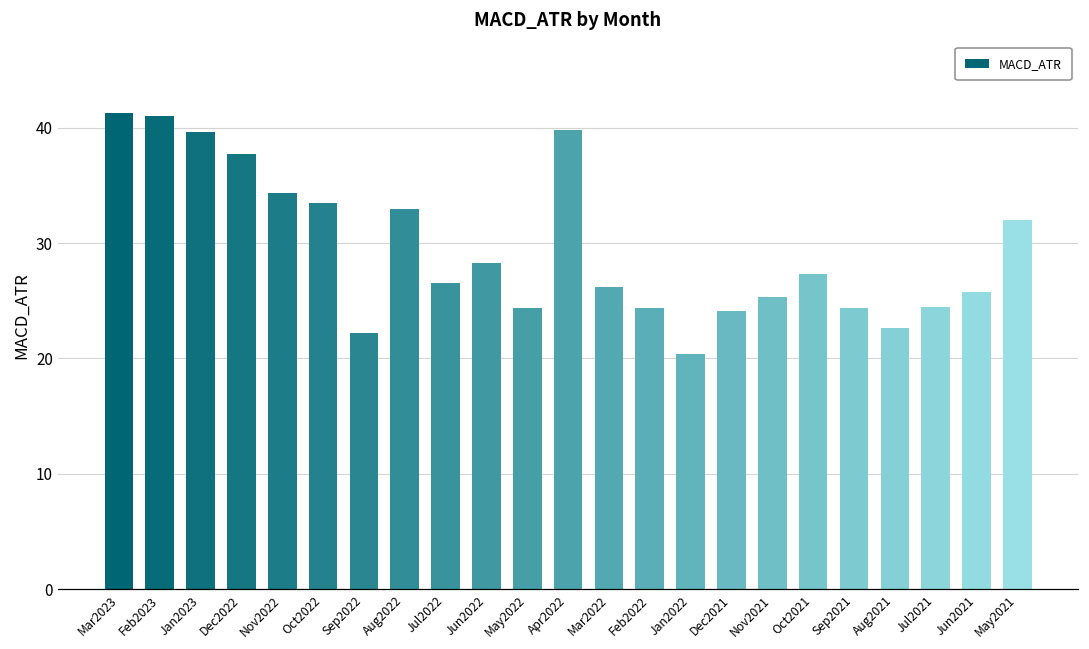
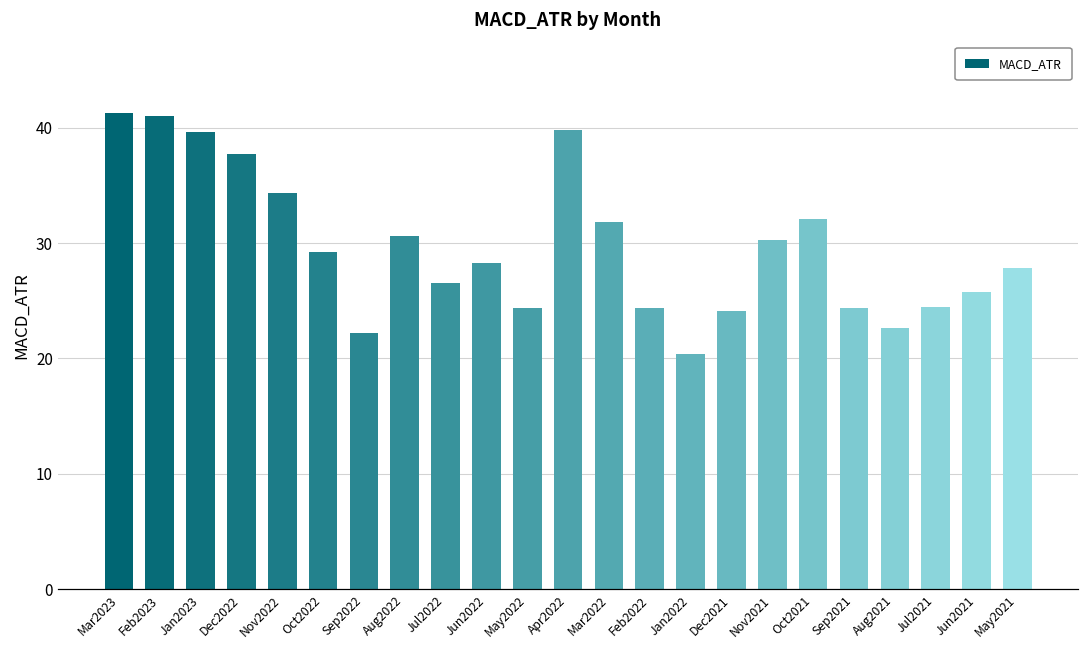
  {
    "Mar2023": 41.3,
    "Feb2023": 41.0,
    "Jan2023": 39.7,
    "Dec2022": 37.7,
    "Nov2022": 34.4,
-   "Oct2022": 33.4,
+   "Oct2022": 29.2,
    "Sep2022": 22.2,
-   "Aug2022": 32.9,
+   "Aug2022": 30.6,
    "Jul2022": 26.6,
    "Jun2022": 28.2,
    "May2022": 24.3,
    "Apr2022": 39.8,
-   "Mar2022": 26.2,
+   "Mar2022": 31.8,
    "Feb2022": 24.4,
    "Jan2022": 20.4,
    "Dec2021": 24.1,
-   "Nov2021": 25.3,
-   "Oct2021": 27.3,
+   "Nov2021": 30.2,
+   "Oct2021": 32.1,
    "Sep2021": 24.4,
    "Aug2021": 22.6,
    "Jul2021": 24.5,
    "Jun2021": 25.8,
-   "May2021": 32.0
+   "May2021": 27.8
  }
